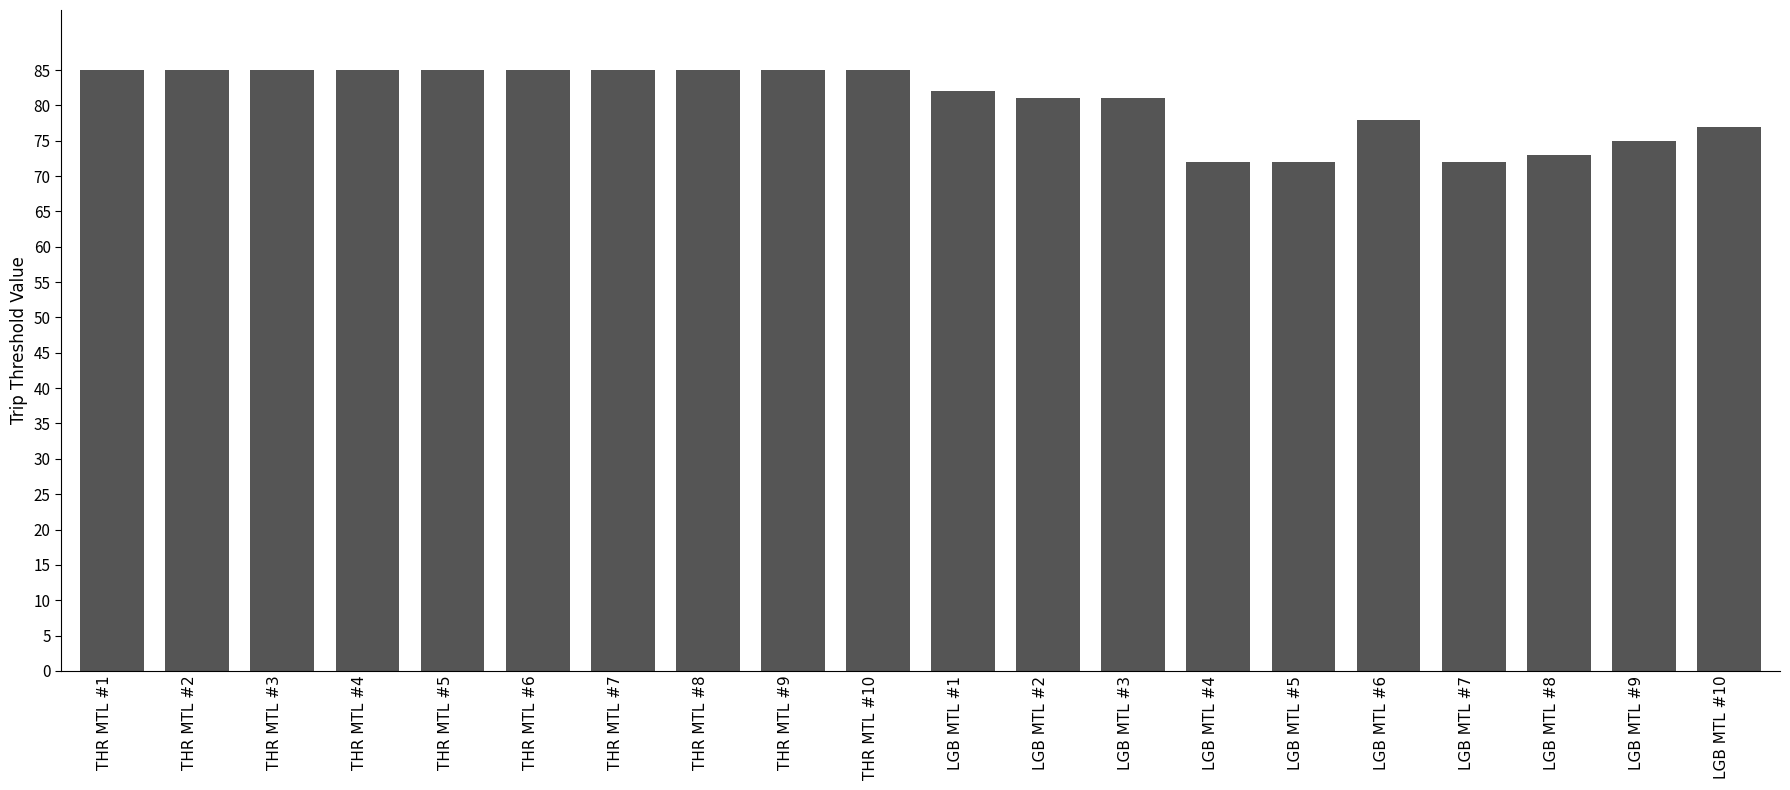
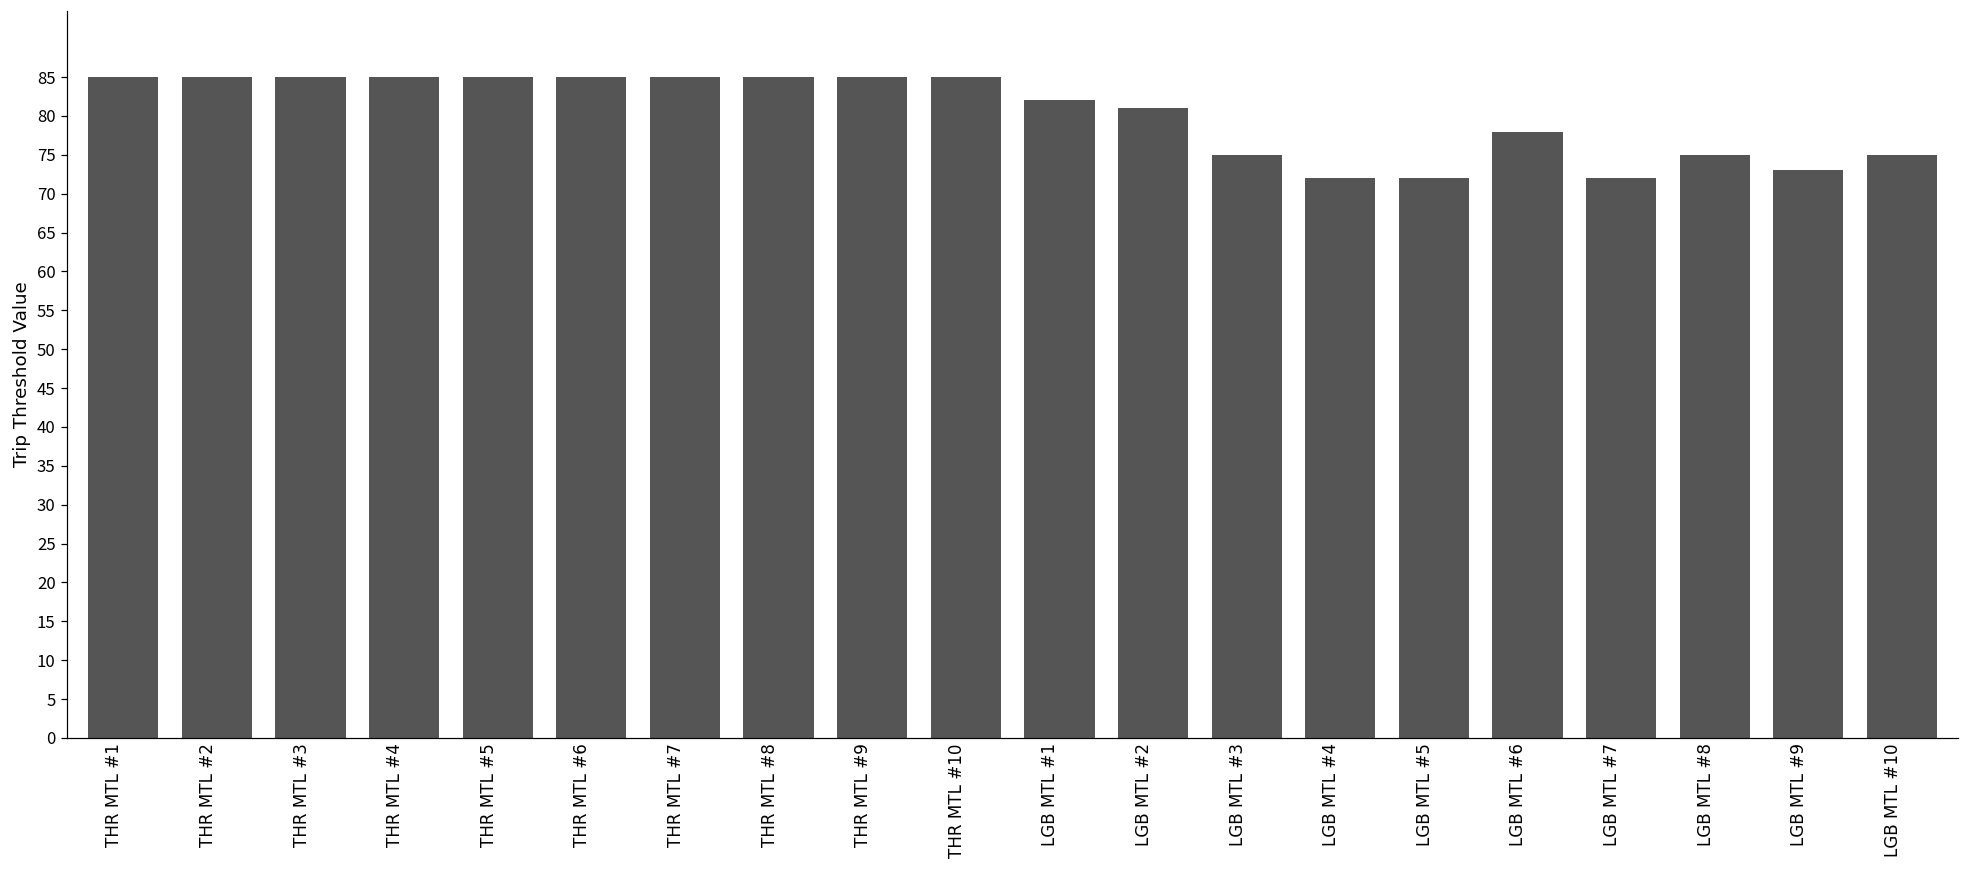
  {
    "THR MTL #1": 85,
    "THR MTL #2": 85,
    "THR MTL #3": 85,
    "THR MTL #4": 85,
    "THR MTL #5": 85,
    "THR MTL #6": 85,
    "THR MTL #7": 85,
    "THR MTL #8": 85,
    "THR MTL #9": 85,
    "THR MTL #10": 85,
    "LGB MTL #1": 82,
    "LGB MTL #2": 81,
-   "LGB MTL #3": 81,
+   "LGB MTL #3": 75,
    "LGB MTL #4": 72,
    "LGB MTL #5": 72,
    "LGB MTL #6": 78,
    "LGB MTL #7": 72,
-   "LGB MTL #8": 73,
-   "LGB MTL #9": 75,
-   "LGB MTL #10": 77
+   "LGB MTL #8": 75,
+   "LGB MTL #9": 73,
+   "LGB MTL #10": 75
  }
